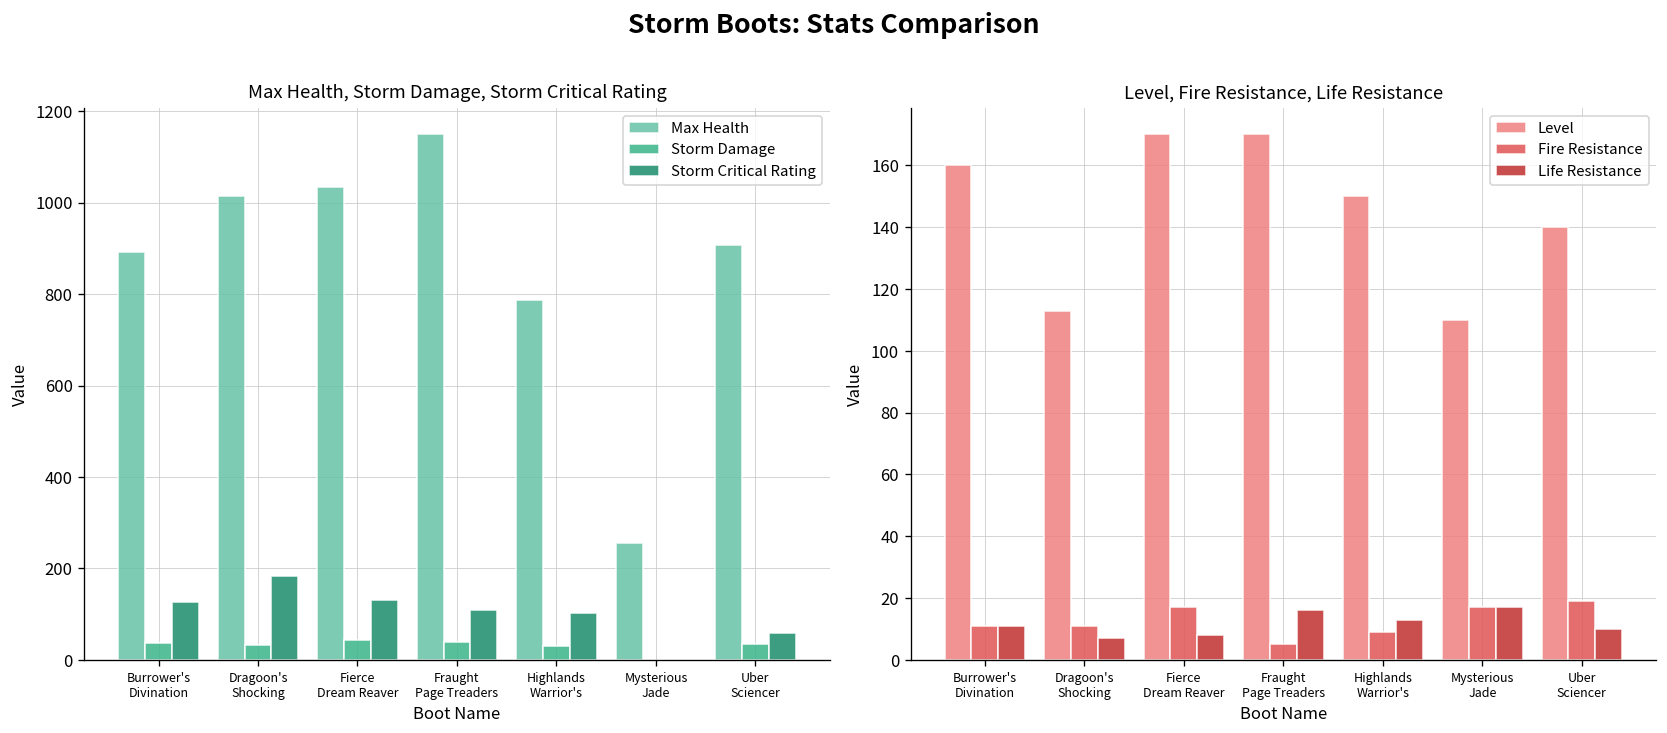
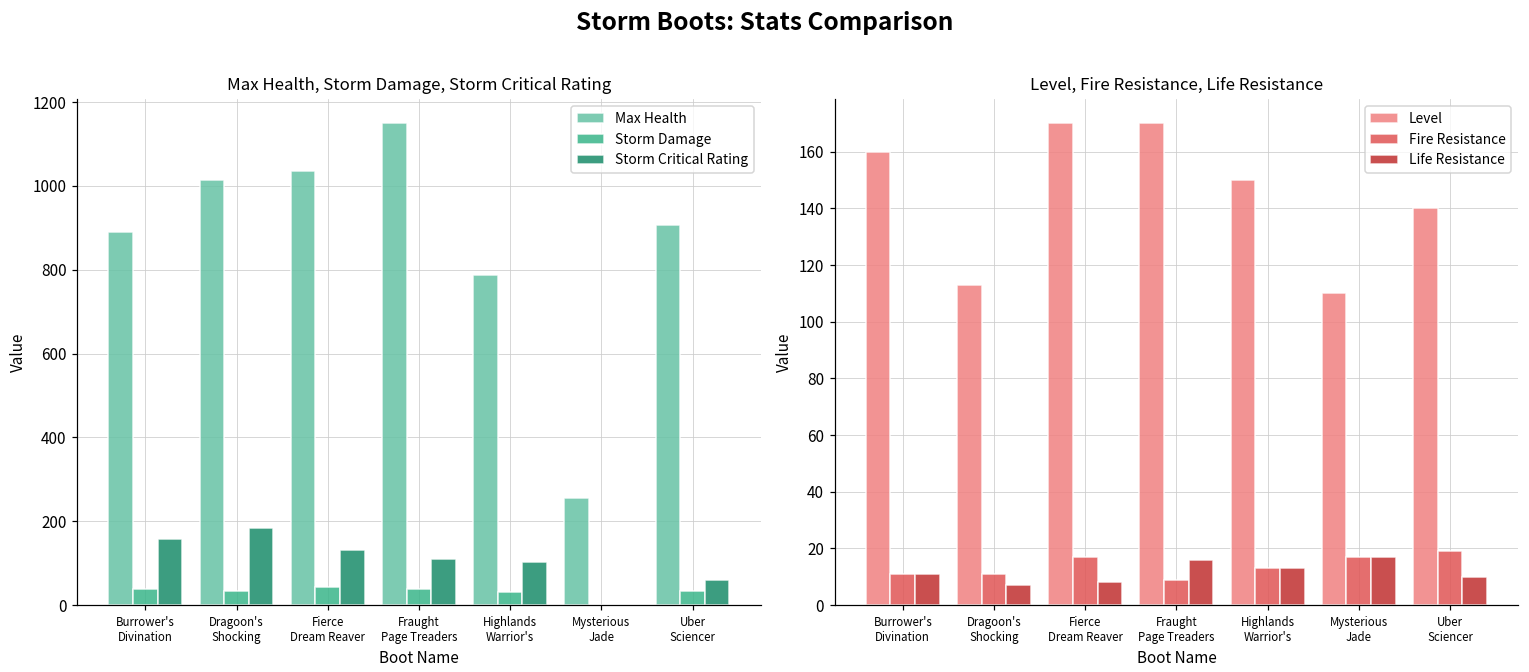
  {
    "Max Health, Storm Damage, Storm Critical Rating": {
      "Storm Critical Rating": {
-       "Burrower's Divination": 130,
+       "Burrower's Divination": 160,
        "Dragoon's Shocking": 180,
        "Fierce Dream Reaver": 130,
        "Fraught Page Treaders": 110,
        "Highlands Warrior's": 100,
        "Mysterious Jade": 0,
        "Uber Sciencer": 60
      }
    },
    "Level, Fire Resistance, Life Resistance": {
      "Level": {
        "Burrower's Divination": 160,
        "Dragoon's Shocking": 113,
        "Fierce Dream Reaver": 170,
        "Fraught Page Treaders": 170,
        "Highlands Warrior's": 150,
        "Mysterious Jade": 110,
        "Uber Sciencer": 140
      },
      "Fire Resistance": {
        "Burrower's Divination": 11,
        "Dragoon's Shocking": 11,
        "Fierce Dream Reaver": 17,
-       "Fraught Page Treaders": 5,
-       "Highlands Warrior's": 9,
+       "Fraught Page Treaders": 9,
+       "Highlands Warrior's": 13,
        "Mysterious Jade": 17,
        "Uber Sciencer": 19
      },
      "Life Resistance": {
        "Burrower's Divination": 11,
        "Dragoon's Shocking": 7,
        "Fierce Dream Reaver": 8,
        "Fraught Page Treaders": 16,
        "Highlands Warrior's": 13,
        "Mysterious Jade": 17,
        "Uber Sciencer": 10
      }
    }
  }
